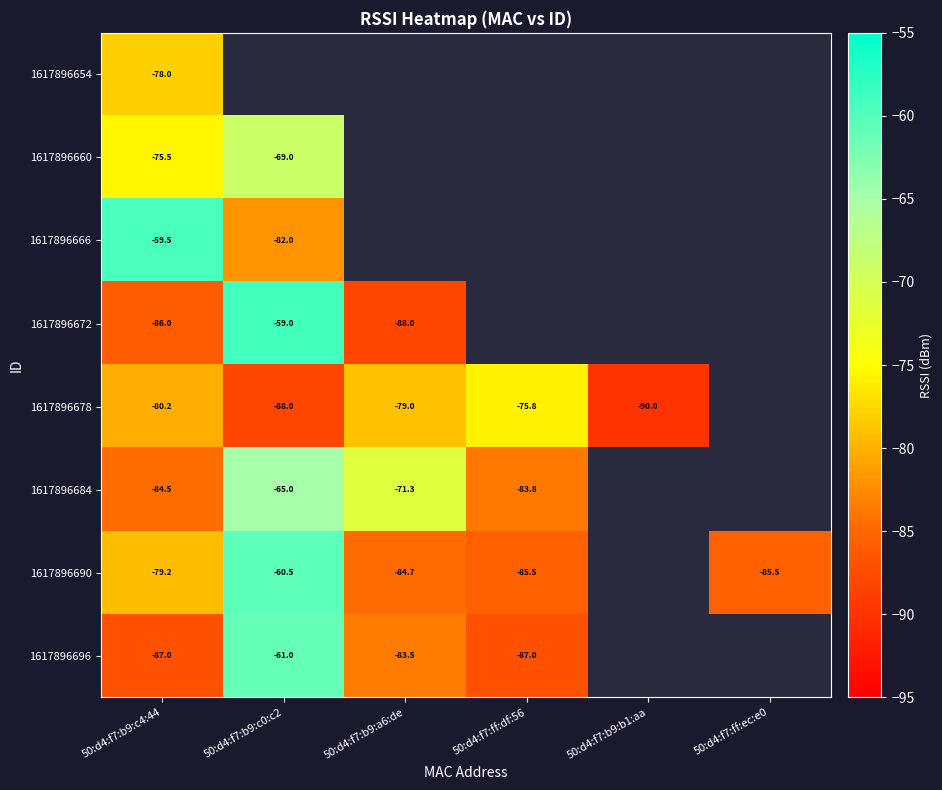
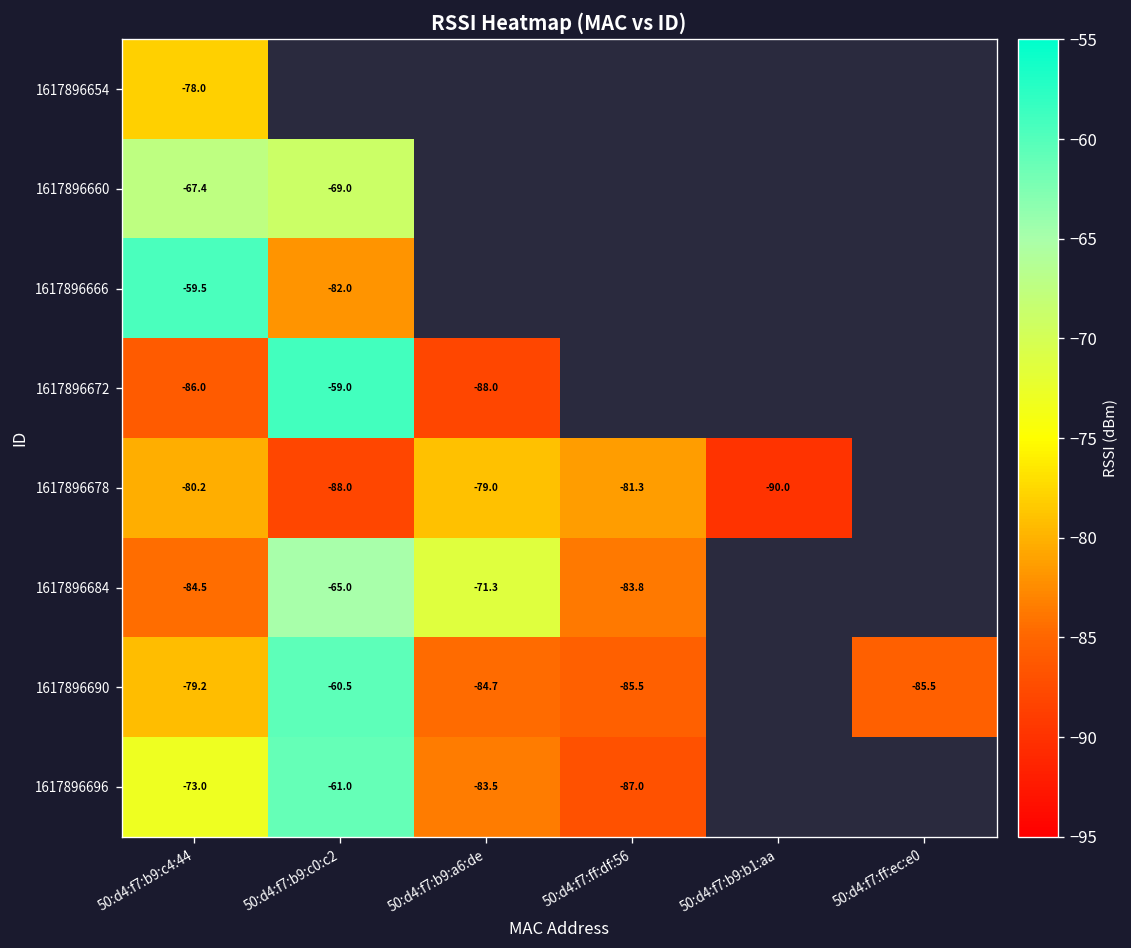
  {
    "1617896654": {
      "50:d4:f7:b9:c4:44": -78.0
    },
    "1617896660": {
-     "50:d4:f7:b9:c4:44": -75.5,
+     "50:d4:f7:b9:c4:44": -67.4,
      "50:d4:f7:b9:c0:c2": -69.0
    },
    "1617896666": {
      "50:d4:f7:b9:c4:44": -59.5,
      "50:d4:f7:b9:c0:c2": -82.0
    },
    "1617896672": {
      "50:d4:f7:b9:c4:44": -86.0,
      "50:d4:f7:b9:c0:c2": -59.0,
      "50:d4:f7:b9:a6:de": -88.0
    },
    "1617896678": {
      "50:d4:f7:b9:c4:44": -80.2,
      "50:d4:f7:b9:c0:c2": -88.0,
      "50:d4:f7:b9:a6:de": -79.0,
-     "50:d4:f7:ff:df:56": -75.8,
+     "50:d4:f7:ff:df:56": -81.3,
      "50:d4:f7:b9:b1:aa": -90.0
    },
    "1617896684": {
      "50:d4:f7:b9:c4:44": -84.5,
      "50:d4:f7:b9:c0:c2": -65.0,
      "50:d4:f7:b9:a6:de": -71.3,
      "50:d4:f7:ff:df:56": -83.8
    },
    "1617896690": {
      "50:d4:f7:b9:c4:44": -79.2,
      "50:d4:f7:b9:c0:c2": -60.5,
      "50:d4:f7:b9:a6:de": -84.7,
      "50:d4:f7:ff:df:56": -85.5,
      "50:d4:f7:ff:ec:e0": -85.5
    },
    "1617896696": {
-     "50:d4:f7:b9:c4:44": -87.0,
+     "50:d4:f7:b9:c4:44": -73.0,
      "50:d4:f7:b9:c0:c2": -61.0,
      "50:d4:f7:b9:a6:de": -83.5,
      "50:d4:f7:ff:df:56": -87.0
    }
  }
